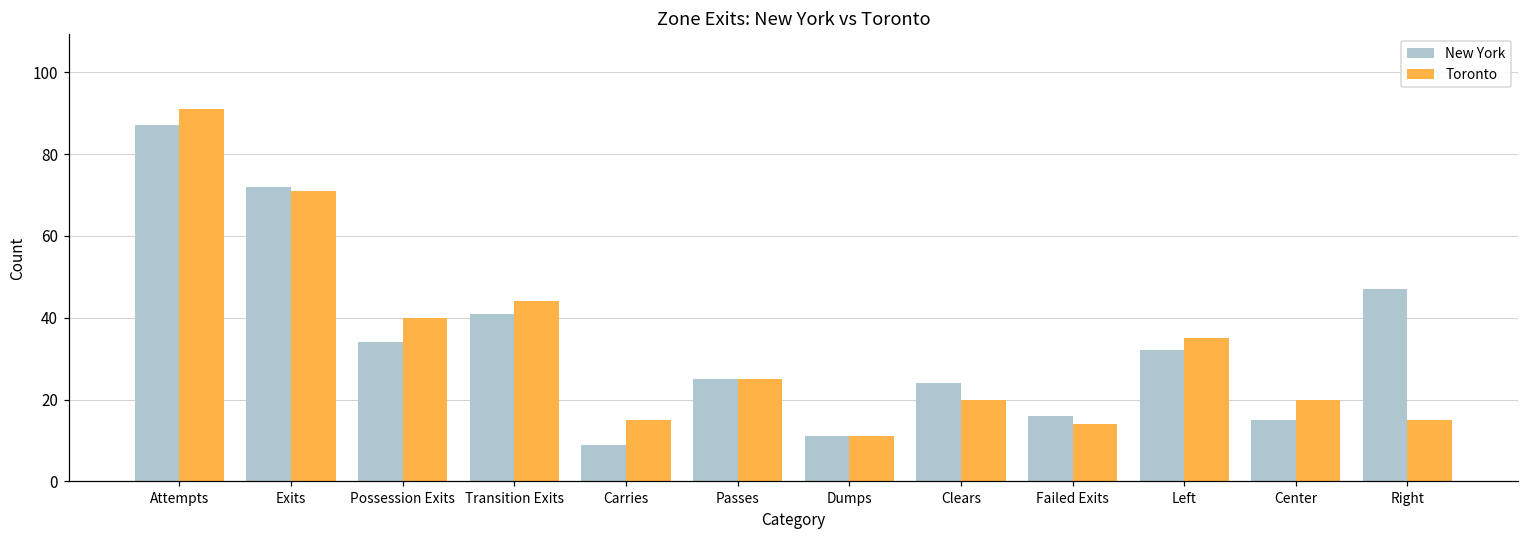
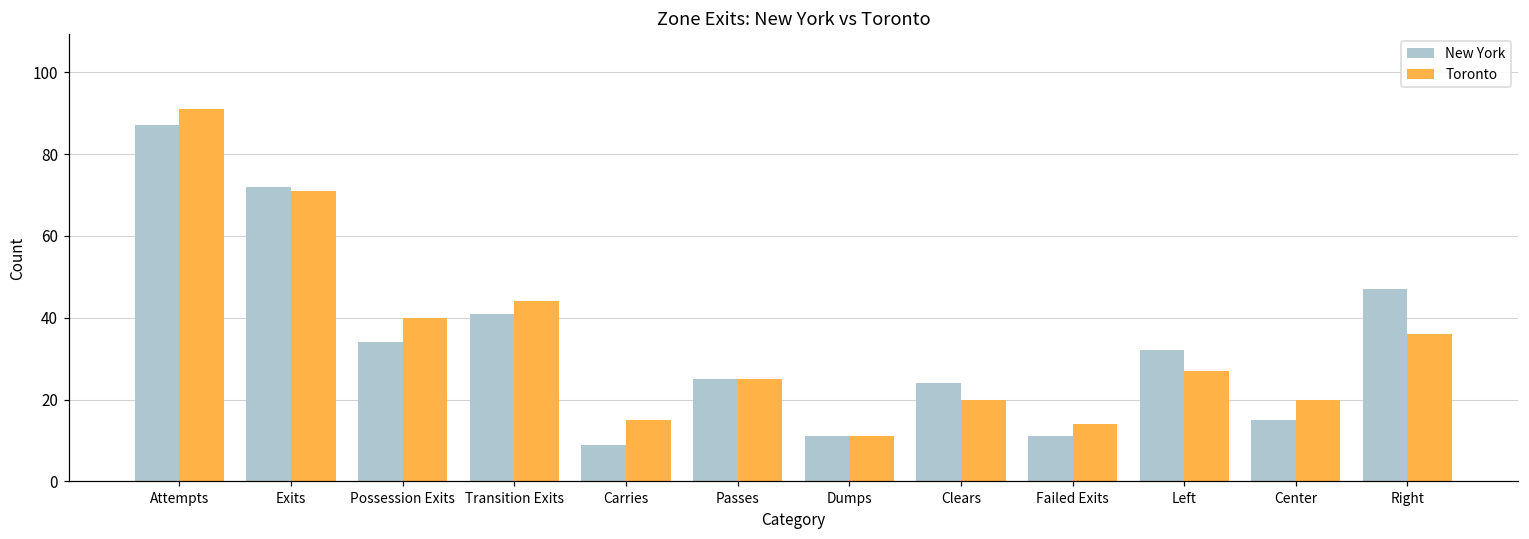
  {
    "New York": {
      "Attempts": 87,
      "Exits": 72,
      "Possession Exits": 34,
      "Transition Exits": 41,
      "Carries": 9,
      "Passes": 25,
      "Dumps": 11,
      "Clears": 24,
-     "Failed Exits": 16,
+     "Failed Exits": 11,
      "Left": 32,
      "Center": 15,
      "Right": 47
    },
    "Toronto": {
      "Attempts": 91,
      "Exits": 71,
      "Possession Exits": 40,
      "Transition Exits": 44,
      "Carries": 15,
      "Passes": 25,
      "Dumps": 11,
      "Clears": 20,
      "Failed Exits": 14,
-     "Left": 35,
+     "Left": 27,
      "Center": 20,
-     "Right": 15
+     "Right": 36
    }
  }
